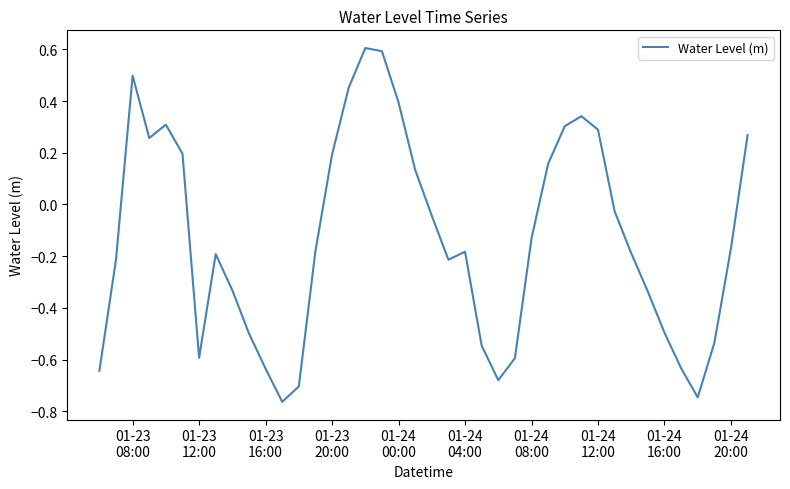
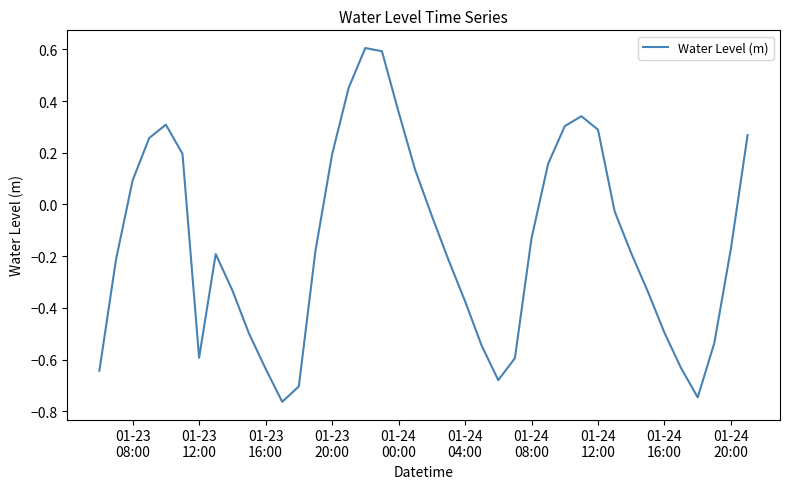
  {
-   "01-23 08:00": 0.50,
+   "01-23 08:00": 0.09,
    "01-23 12:00": -0.59,
    "01-23 16:00": -0.64,
    "01-23 20:00": 0.19,
-   "01-24 00:00": 0.39,
-   "01-24 04:00": -0.18,
+   "01-24 00:00": 0.36,
+   "01-24 04:00": -0.37,
    "01-24 08:00": -0.13,
    "01-24 12:00": 0.29,
    "01-24 16:00": -0.50,
    "01-24 20:00": -0.17
  }
